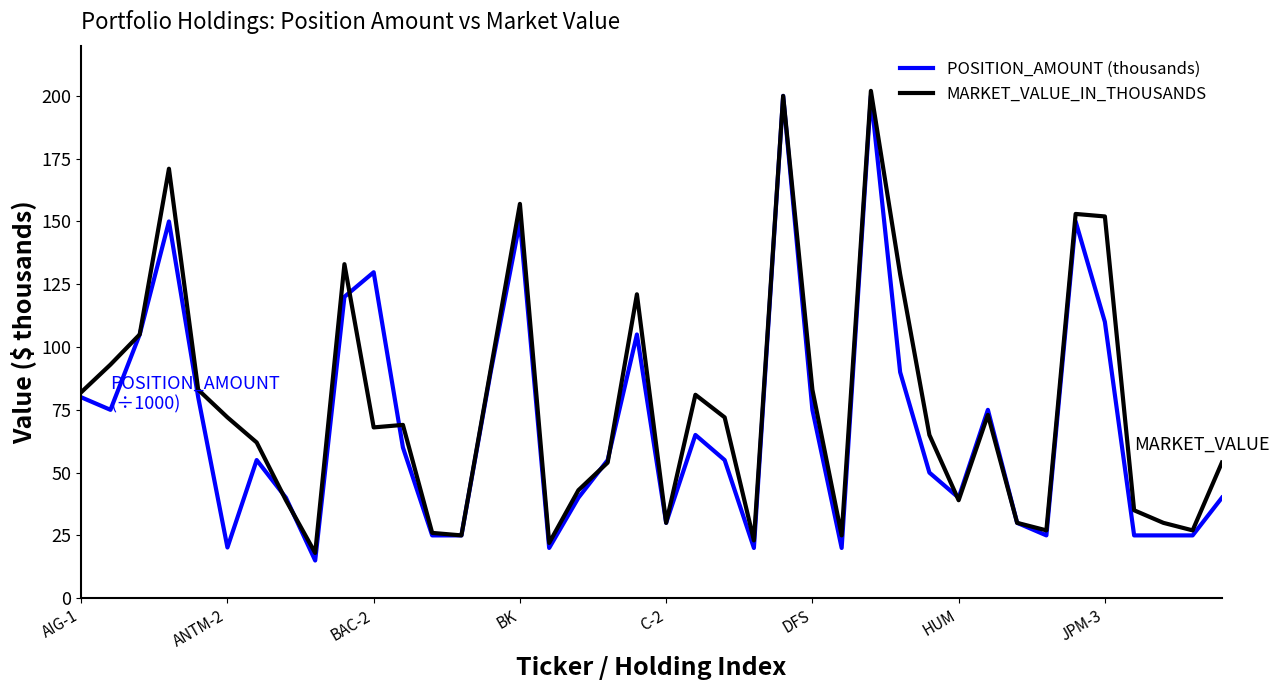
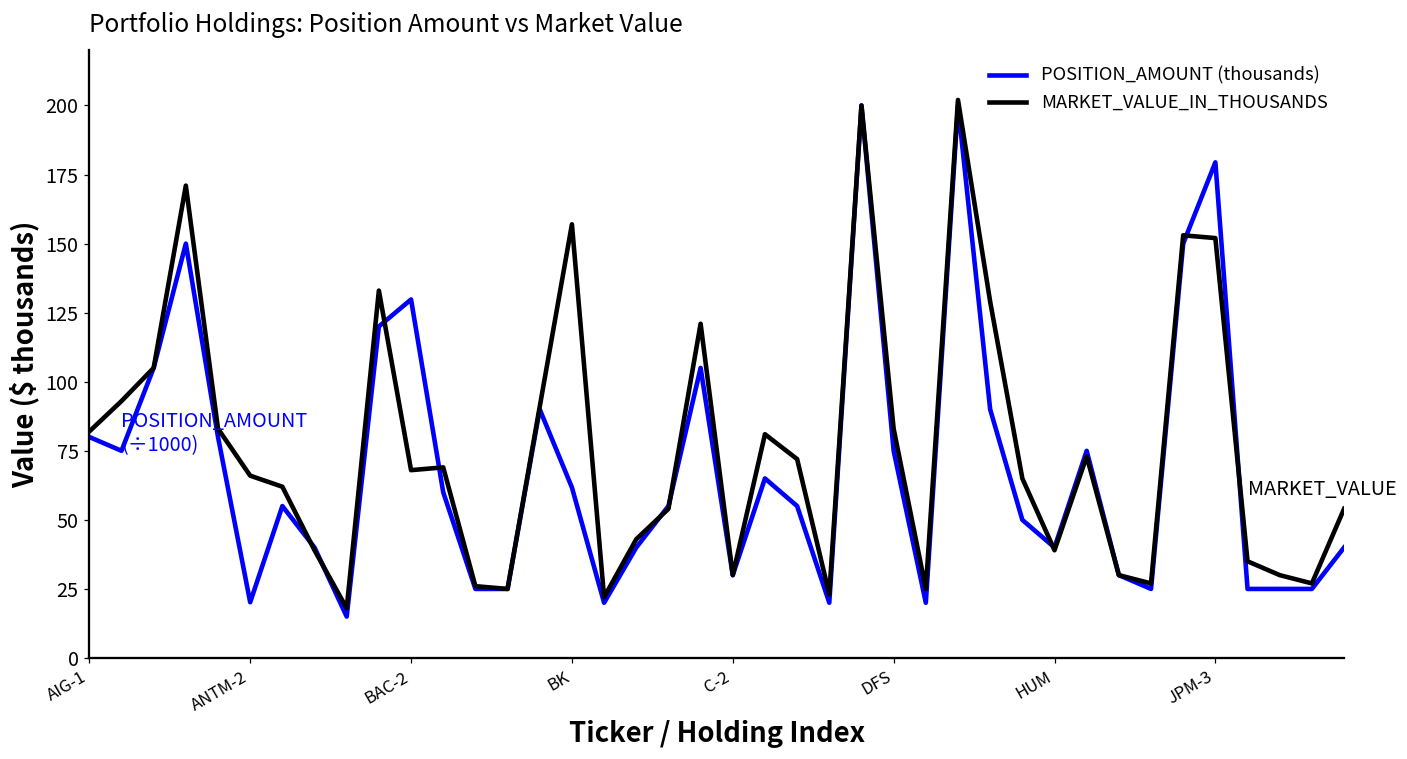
  {
    "POSITION_AMOUNT (thousands)": {
      "AIG-1": 80,
      "ANTM-2": 20,
      "BAC-2": 130,
-     "BK": 150,
+     "BK": 62,
      "DFS": 75,
-     "JPM-3": 110
+     "JPM-3": 179
    },
    "MARKET_VALUE_IN_THOUSANDS": {
      "AIG-1": 82,
-     "ANTM-2": 72,
+     "ANTM-2": 66,
      "BAC-2": 68,
      "BK": 157,
      "DFS": 83,
      "JPM-3": 152
    }
  }
